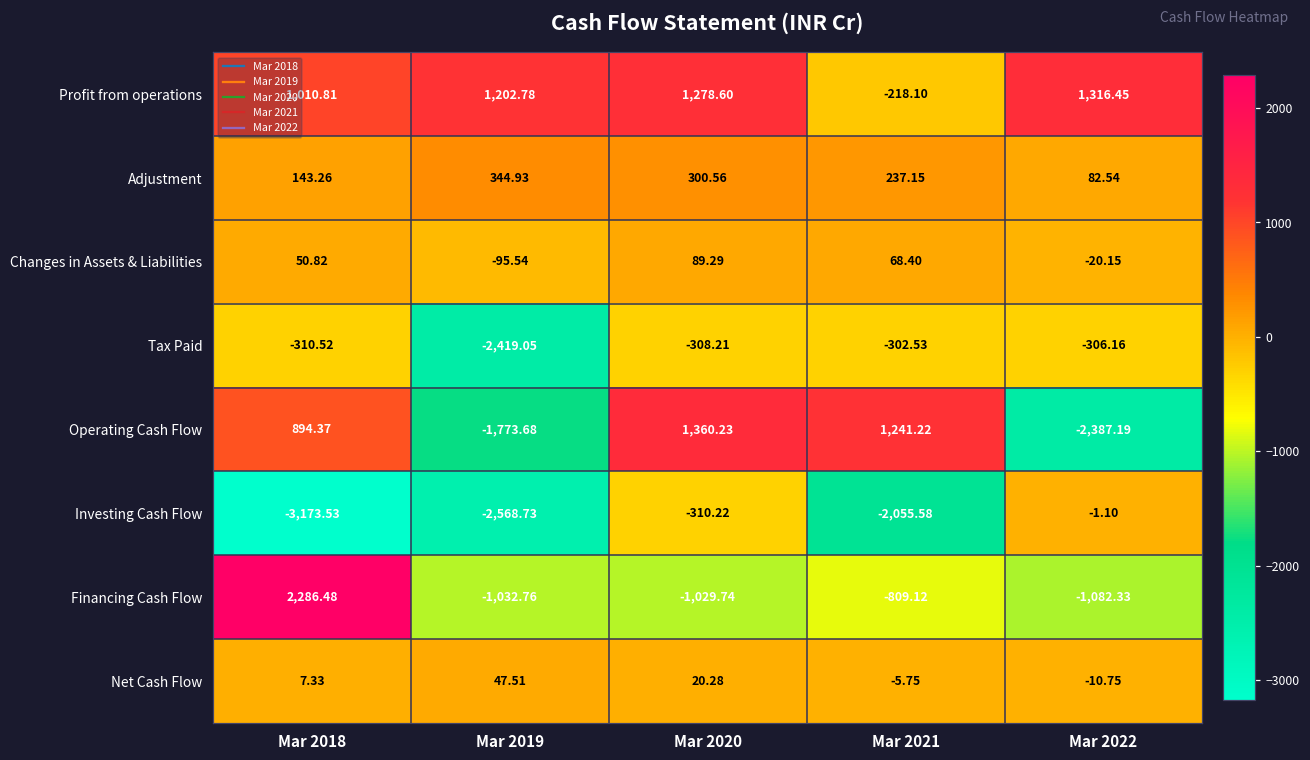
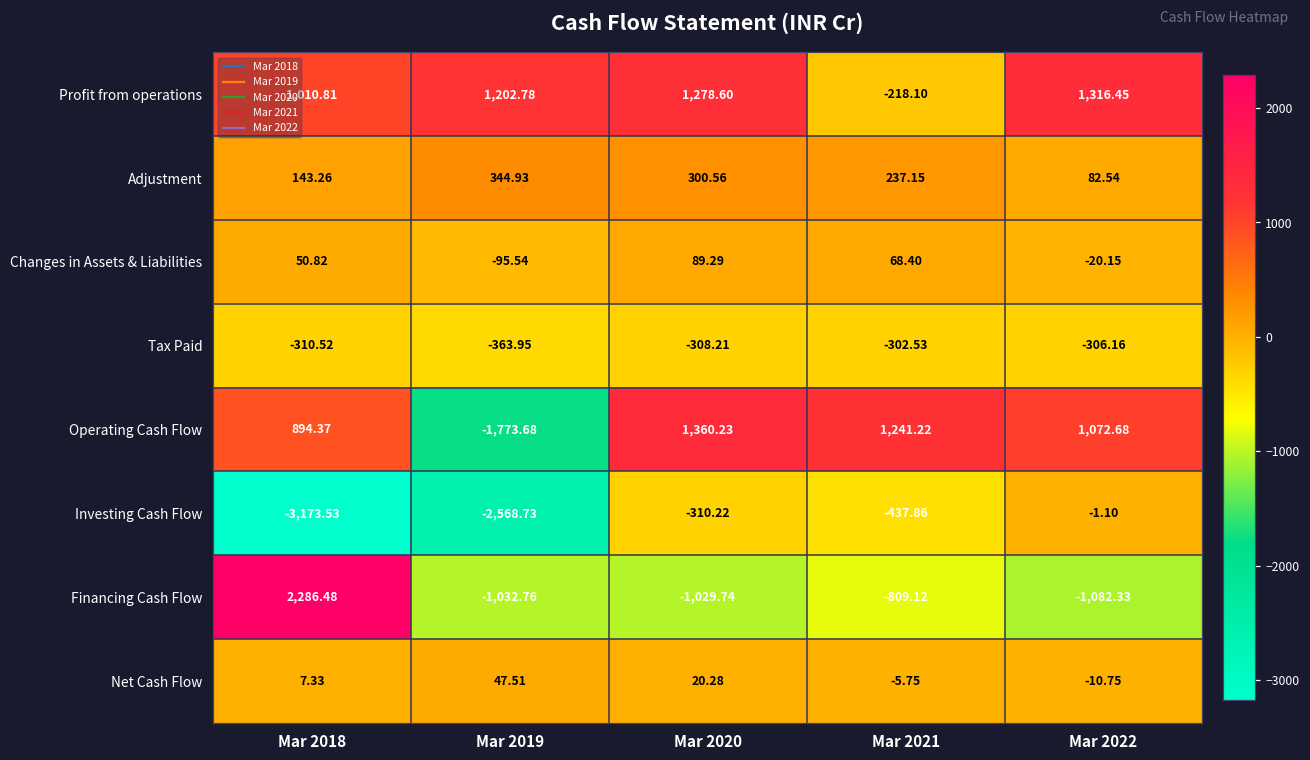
  {
    "Profit from operations": {
      "Mar 2019": "1,202.78",
      "Mar 2020": "1,278.60",
      "Mar 2021": "-218.10",
      "Mar 2022": "1,316.45"
    },
    "Adjustment": {
      "Mar 2018": "143.26",
      "Mar 2019": "344.93",
      "Mar 2020": "300.56",
      "Mar 2021": "237.15",
      "Mar 2022": "82.54"
    },
    "Changes in Assets & Liabilities": {
      "Mar 2018": "50.82",
      "Mar 2019": "-95.54",
      "Mar 2020": "89.29",
      "Mar 2021": "68.40",
      "Mar 2022": "-20.15"
    },
    "Tax Paid": {
      "Mar 2018": "-310.52",
-     "Mar 2019": "-2,419.05",
+     "Mar 2019": "-363.95",
      "Mar 2020": "-308.21",
      "Mar 2021": "-302.53",
      "Mar 2022": "-306.16"
    },
    "Operating Cash Flow": {
      "Mar 2018": "894.37",
      "Mar 2019": "-1,773.68",
      "Mar 2020": "1,360.23",
      "Mar 2021": "1,241.22",
-     "Mar 2022": "-2,387.19"
+     "Mar 2022": "1,072.68"
    },
    "Investing Cash Flow": {
      "Mar 2018": "-3,173.53",
      "Mar 2019": "-2,568.73",
      "Mar 2020": "-310.22",
-     "Mar 2021": "-2,055.58",
+     "Mar 2021": "-437.86",
      "Mar 2022": "-1.10"
    },
    "Financing Cash Flow": {
      "Mar 2018": "2,286.48",
      "Mar 2019": "-1,032.76",
      "Mar 2020": "-1,029.74",
      "Mar 2021": "-809.12",
      "Mar 2022": "-1,082.33"
    },
    "Net Cash Flow": {
      "Mar 2018": "7.33",
      "Mar 2019": "47.51",
      "Mar 2020": "20.28",
      "Mar 2021": "-5.75",
      "Mar 2022": "-10.75"
    }
  }
